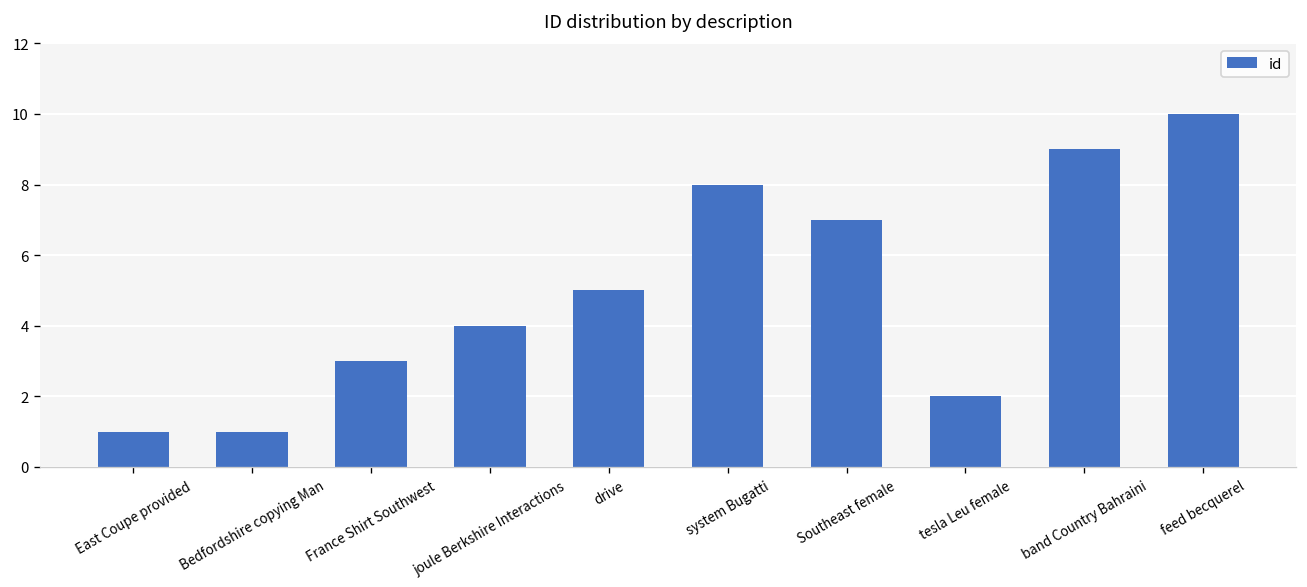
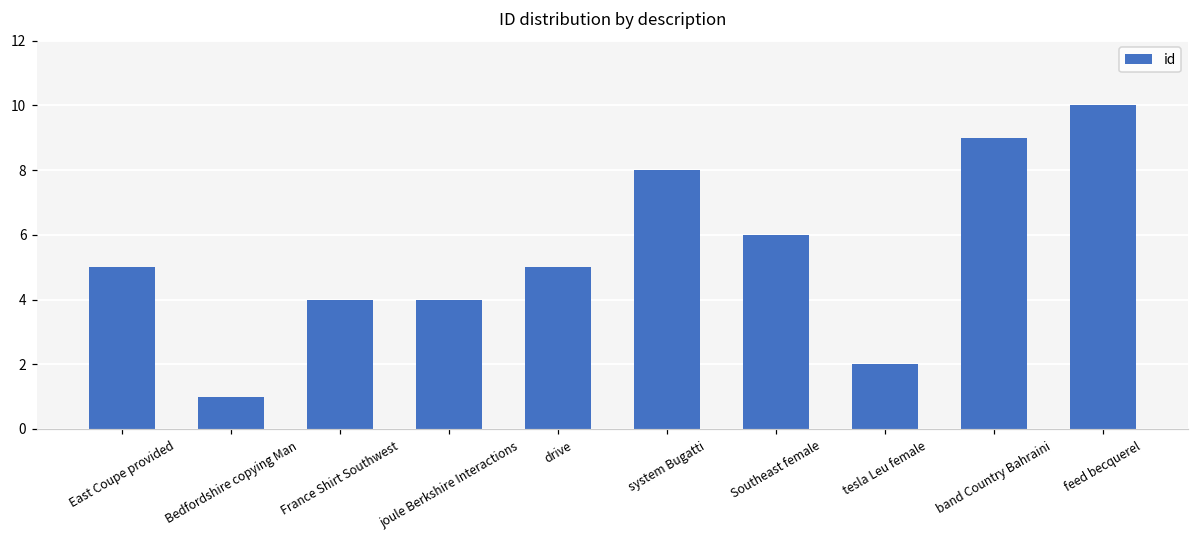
  {
-   "East Coupe provided": 1,
+   "East Coupe provided": 5,
    "Bedfordshire copying Man": 1,
-   "France Shirt Southwest": 3,
+   "France Shirt Southwest": 4,
    "joule Berkshire Interactions": 4,
    "drive": 5,
    "system Bugatti": 8,
-   "Southeast female": 7,
+   "Southeast female": 6,
    "tesla Leu female": 2,
    "band Country Bahraini": 9,
    "feed becquerel": 10
  }
